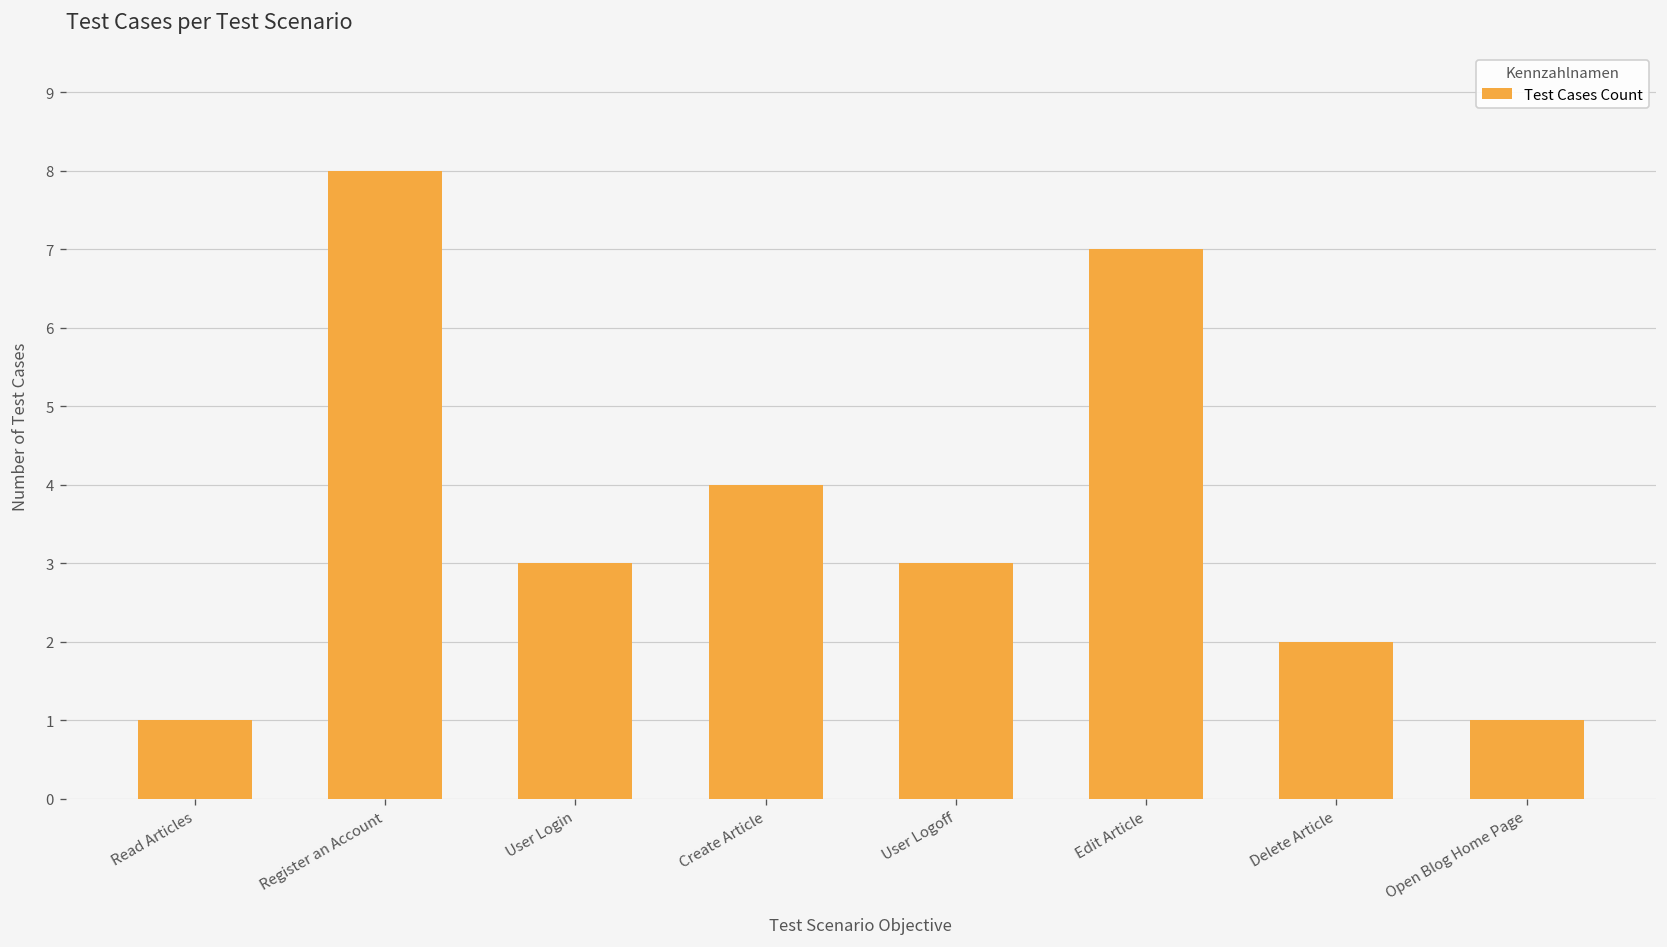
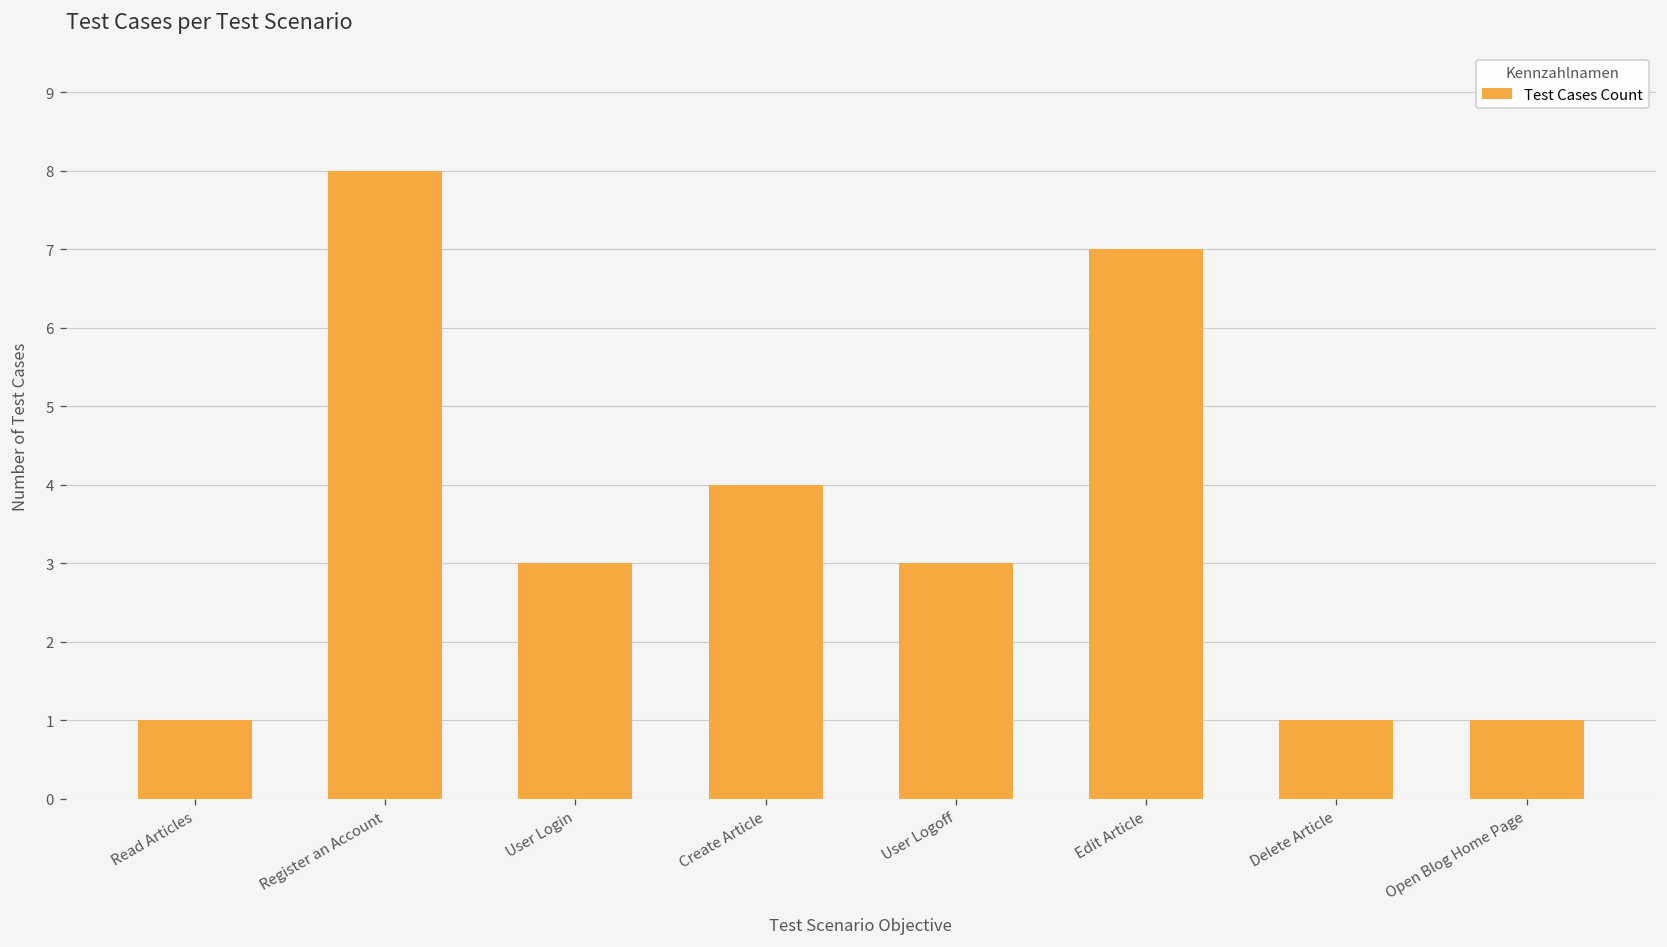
  {
    "Read Articles": 1,
    "Register an Account": 8,
    "User Login": 3,
    "Create Article": 4,
    "User Logoff": 3,
    "Edit Article": 7,
-   "Delete Article": 2,
+   "Delete Article": 1,
    "Open Blog Home Page": 1
  }
